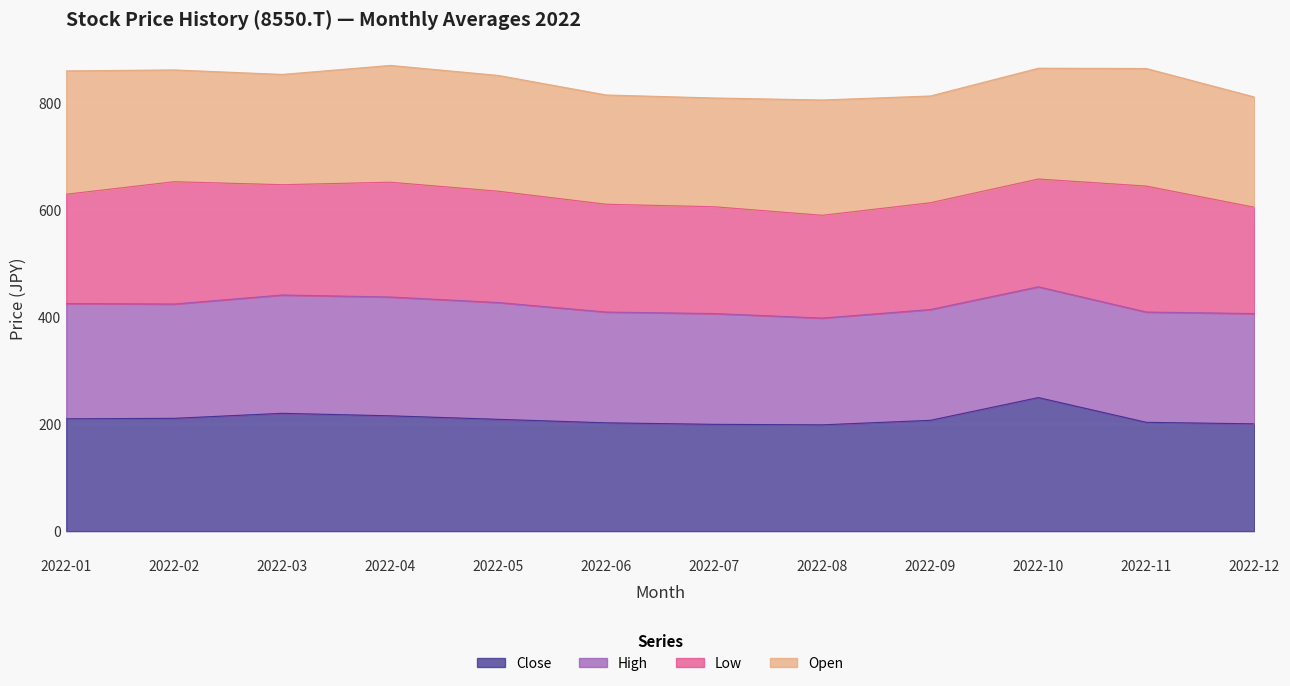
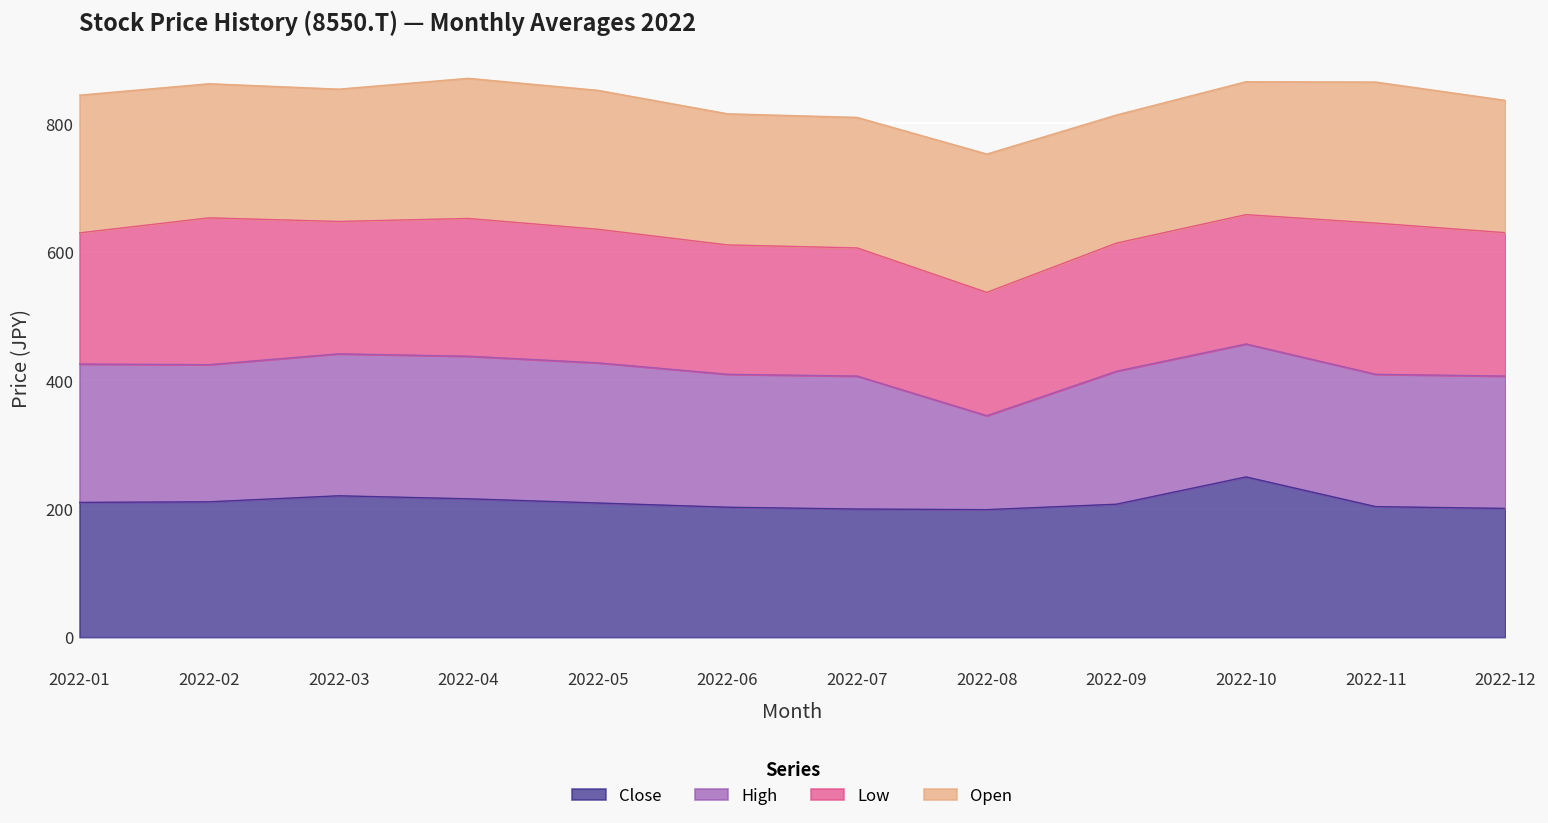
  {
    "Close": {
      "2022-01": 210,
      "2022-02": 210,
      "2022-03": 220,
      "2022-04": 220,
      "2022-05": 210,
      "2022-06": 200,
      "2022-07": 200,
      "2022-08": 200,
      "2022-09": 210,
      "2022-10": 250,
      "2022-11": 200,
      "2022-12": 200
    },
    "High": {
      "2022-01": 220,
      "2022-02": 210,
      "2022-03": 220,
      "2022-04": 220,
      "2022-05": 220,
      "2022-06": 210,
      "2022-07": 210,
-     "2022-08": 200,
+     "2022-08": 150,
      "2022-09": 210,
      "2022-10": 210,
      "2022-11": 210,
      "2022-12": 210
    },
    "Low": {
      "2022-01": 200,
      "2022-02": 230,
      "2022-03": 210,
      "2022-04": 210,
      "2022-05": 210,
      "2022-06": 200,
      "2022-07": 200,
      "2022-08": 190,
      "2022-09": 200,
      "2022-10": 200,
      "2022-11": 240,
-     "2022-12": 200
+     "2022-12": 220
    },
    "Open": {
-     "2022-01": 230,
+     "2022-01": 210,
      "2022-02": 210,
      "2022-03": 210,
      "2022-04": 220,
      "2022-05": 220,
      "2022-06": 200,
      "2022-07": 200,
      "2022-08": 220,
      "2022-09": 200,
      "2022-10": 210,
      "2022-11": 220,
      "2022-12": 210
    }
  }
